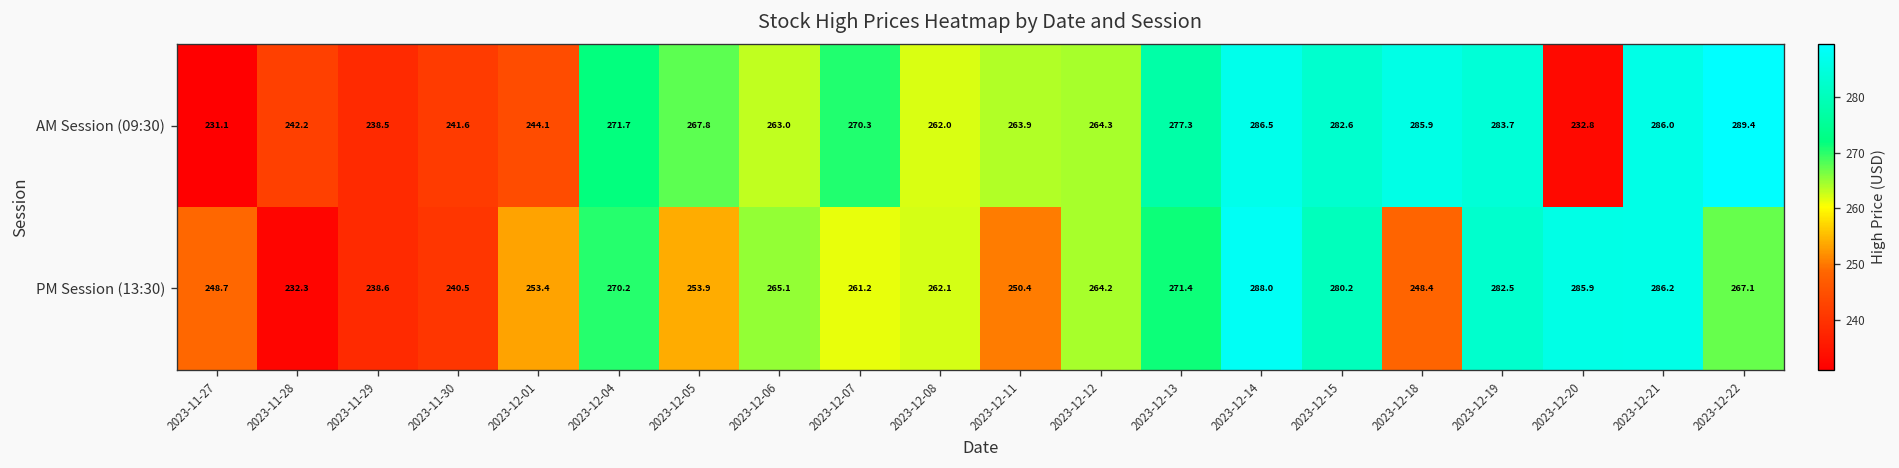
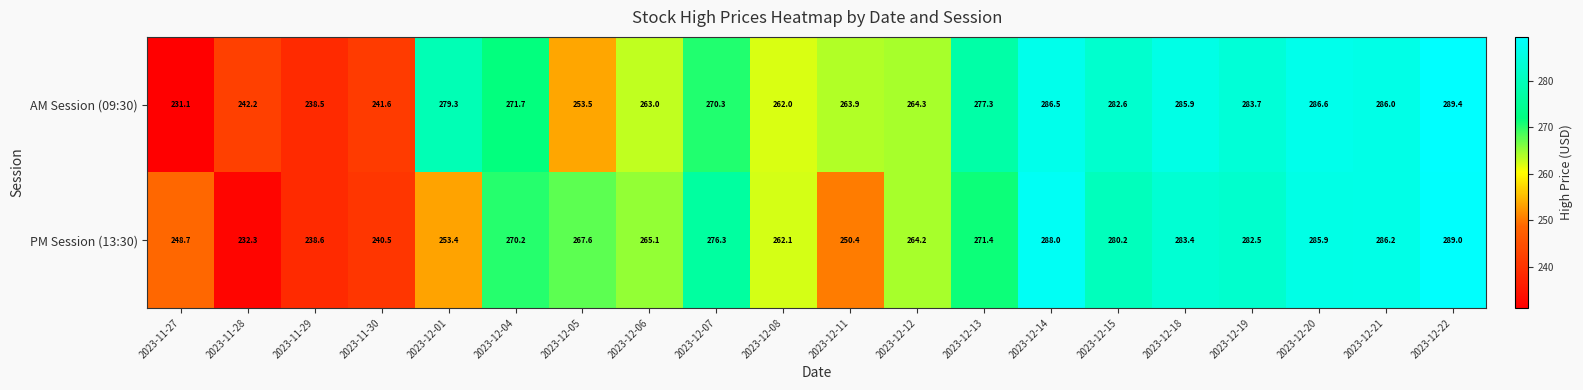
  {
    "AM Session (09:30)": {
      "2023-11-27": 231.1,
      "2023-11-28": 242.2,
      "2023-11-29": 238.5,
      "2023-11-30": 241.6,
-     "2023-12-01": 244.1,
+     "2023-12-01": 279.3,
      "2023-12-04": 271.7,
-     "2023-12-05": 267.8,
+     "2023-12-05": 253.5,
      "2023-12-06": 263.0,
      "2023-12-07": 270.3,
      "2023-12-08": 262.0,
      "2023-12-11": 263.9,
      "2023-12-12": 264.3,
      "2023-12-13": 277.3,
      "2023-12-14": 286.5,
      "2023-12-15": 282.6,
      "2023-12-18": 285.9,
      "2023-12-19": 283.7,
-     "2023-12-20": 232.8,
+     "2023-12-20": 286.6,
      "2023-12-21": 286.0,
      "2023-12-22": 289.4
    },
    "PM Session (13:30)": {
      "2023-11-27": 248.7,
      "2023-11-28": 232.3,
      "2023-11-29": 238.6,
      "2023-11-30": 240.5,
      "2023-12-01": 253.4,
      "2023-12-04": 270.2,
-     "2023-12-05": 253.9,
+     "2023-12-05": 267.6,
      "2023-12-06": 265.1,
-     "2023-12-07": 261.2,
+     "2023-12-07": 276.3,
      "2023-12-08": 262.1,
      "2023-12-11": 250.4,
      "2023-12-12": 264.2,
      "2023-12-13": 271.4,
      "2023-12-14": 288.0,
      "2023-12-15": 280.2,
-     "2023-12-18": 248.4,
+     "2023-12-18": 283.4,
      "2023-12-19": 282.5,
      "2023-12-20": 285.9,
      "2023-12-21": 286.2,
-     "2023-12-22": 267.1
+     "2023-12-22": 289.0
    }
  }
